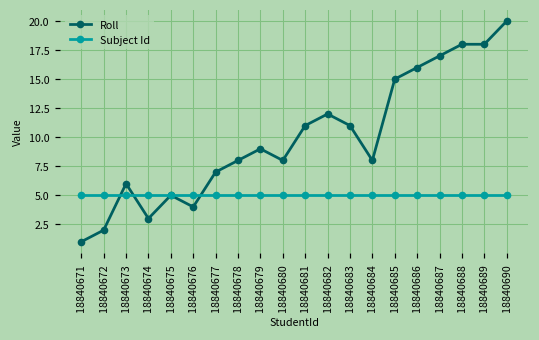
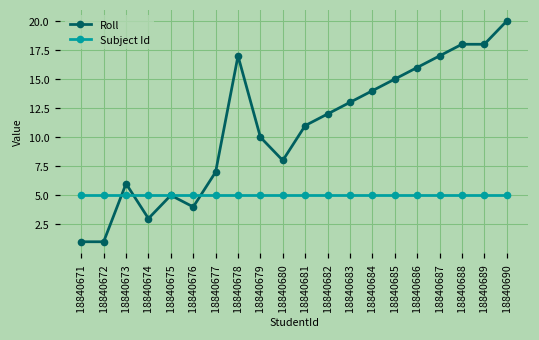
  {
    "Roll": {
      "18840671": 1,
-     "18840672": 2,
+     "18840672": 1,
      "18840673": 6,
      "18840674": 3,
      "18840676": 4,
      "18840677": 7,
-     "18840678": 8,
-     "18840679": 9,
+     "18840678": 17,
+     "18840679": 10,
      "18840680": 8,
      "18840681": 11,
      "18840682": 12,
-     "18840683": 11,
-     "18840684": 8,
+     "18840683": 13,
+     "18840684": 14,
      "18840685": 15,
      "18840686": 16,
      "18840687": 17,
      "18840688": 18,
      "18840689": 18,
      "18840690": 20
    },
    "Subject Id": {
      "18840671": 5,
      "18840672": 5,
      "18840673": 5,
      "18840674": 5,
      "18840676": 5,
      "18840677": 5,
      "18840678": 5,
      "18840679": 5,
      "18840680": 5,
      "18840681": 5,
      "18840682": 5,
      "18840683": 5,
      "18840684": 5,
      "18840685": 5,
      "18840686": 5,
      "18840687": 5,
      "18840688": 5,
      "18840689": 5,
      "18840690": 5
    }
  }
